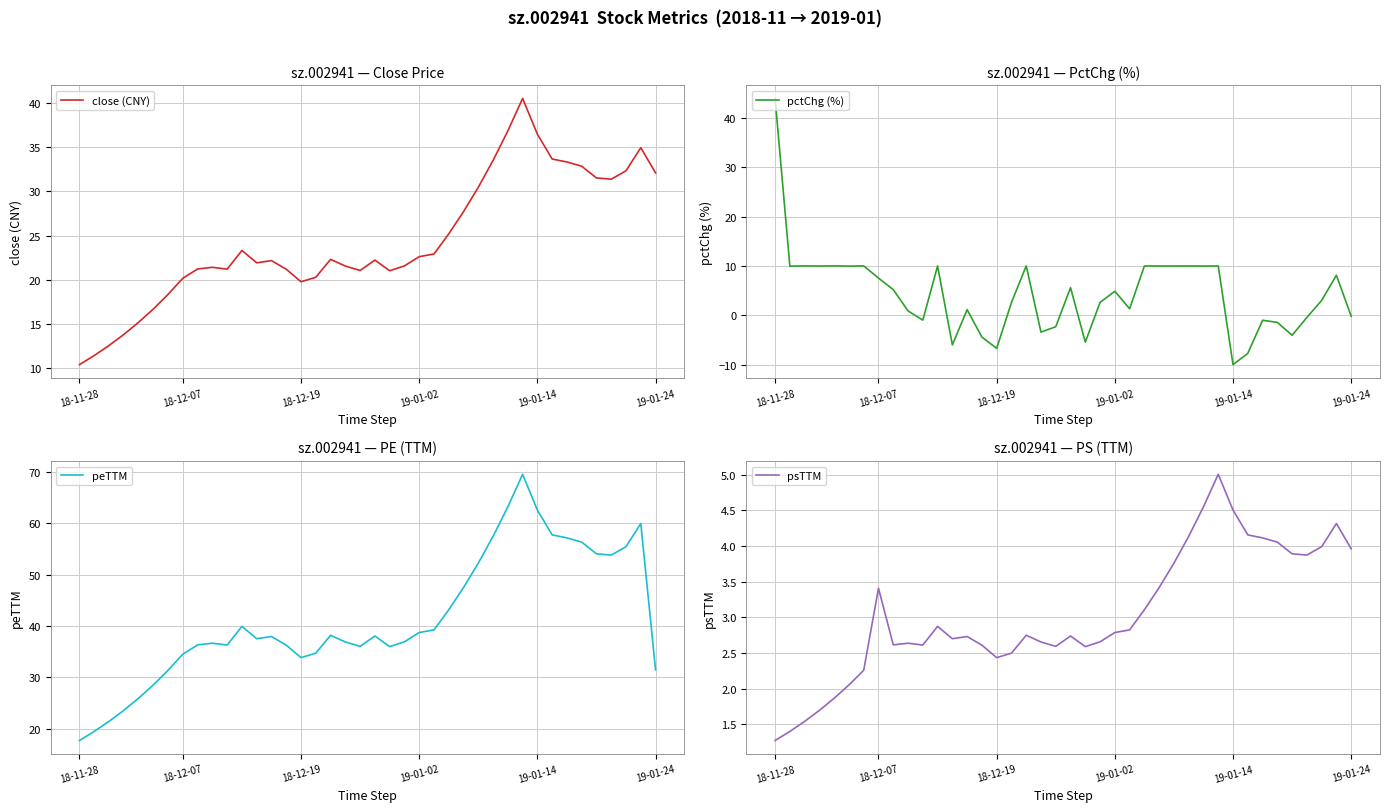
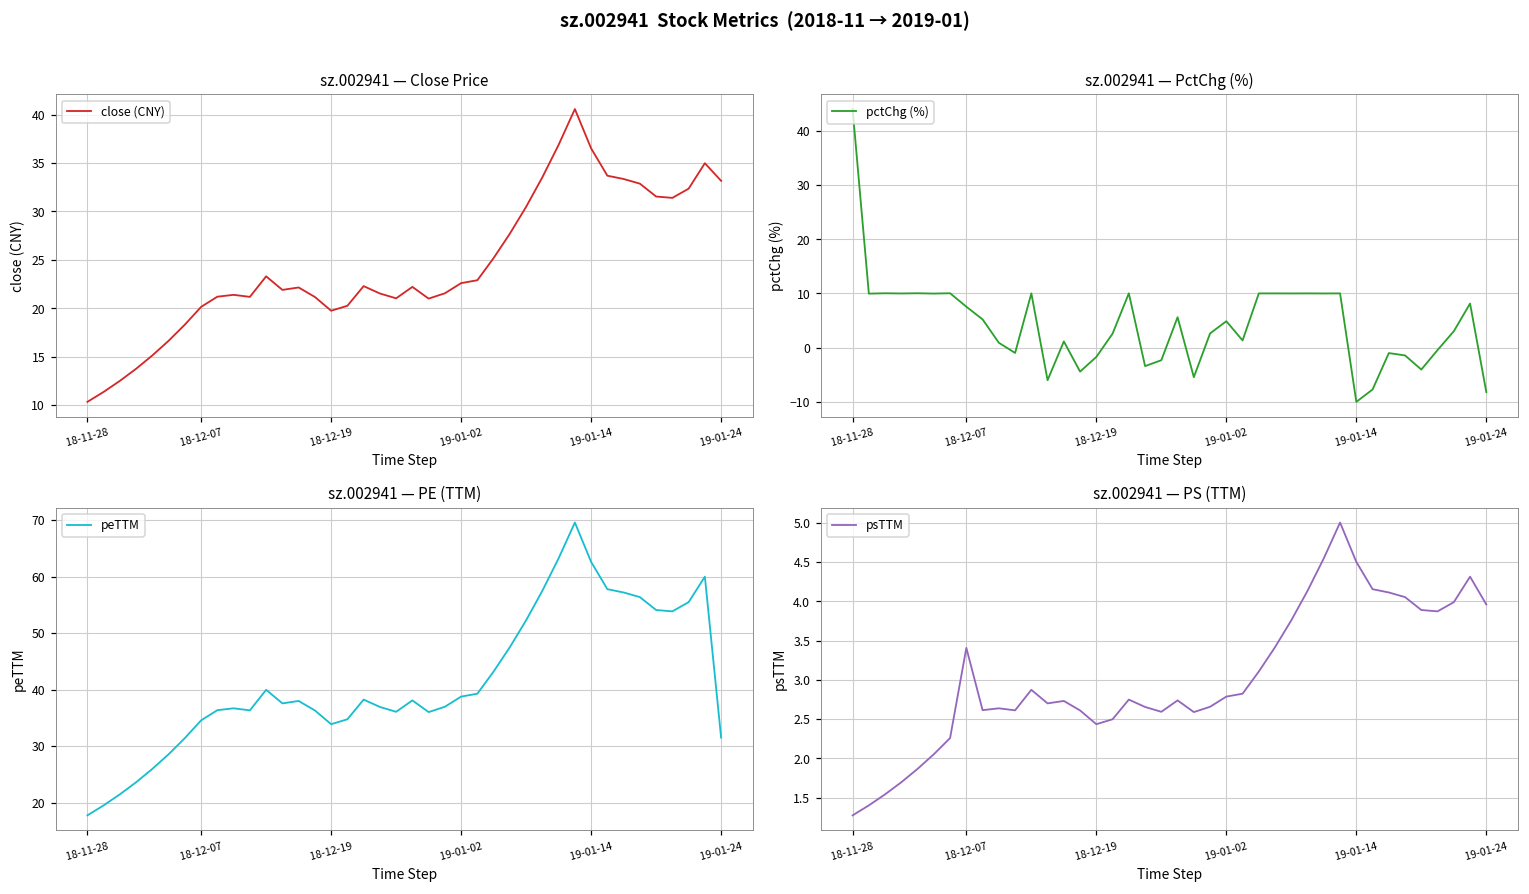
  {
    "sz.002941 — Close Price": {
      "18-11-28": 10,
      "18-12-07": 20,
      "18-12-19": 20,
      "19-01-02": 23,
      "19-01-14": 37,
-     "19-01-24": 32
+     "19-01-24": 33
    },
    "sz.002941 — PctChg (%)": {
      "18-12-07": 8,
-     "18-12-19": -7,
+     "18-12-19": -2,
      "19-01-02": 5,
      "19-01-14": -10,
-     "19-01-24": 0
+     "19-01-24": -8
    },
    "sz.002941 — PE (TTM)": {
      "18-11-28": 18,
      "18-12-07": 35,
      "18-12-19": 34,
      "19-01-02": 39,
      "19-01-14": 63,
      "19-01-24": 31
    },
    "sz.002941 — PS (TTM)": {
      "18-11-28": 1.3,
      "18-12-07": 3.4,
      "18-12-19": 2.4,
      "19-01-02": 2.8,
      "19-01-14": 4.5,
      "19-01-24": 4.0
    }
  }
